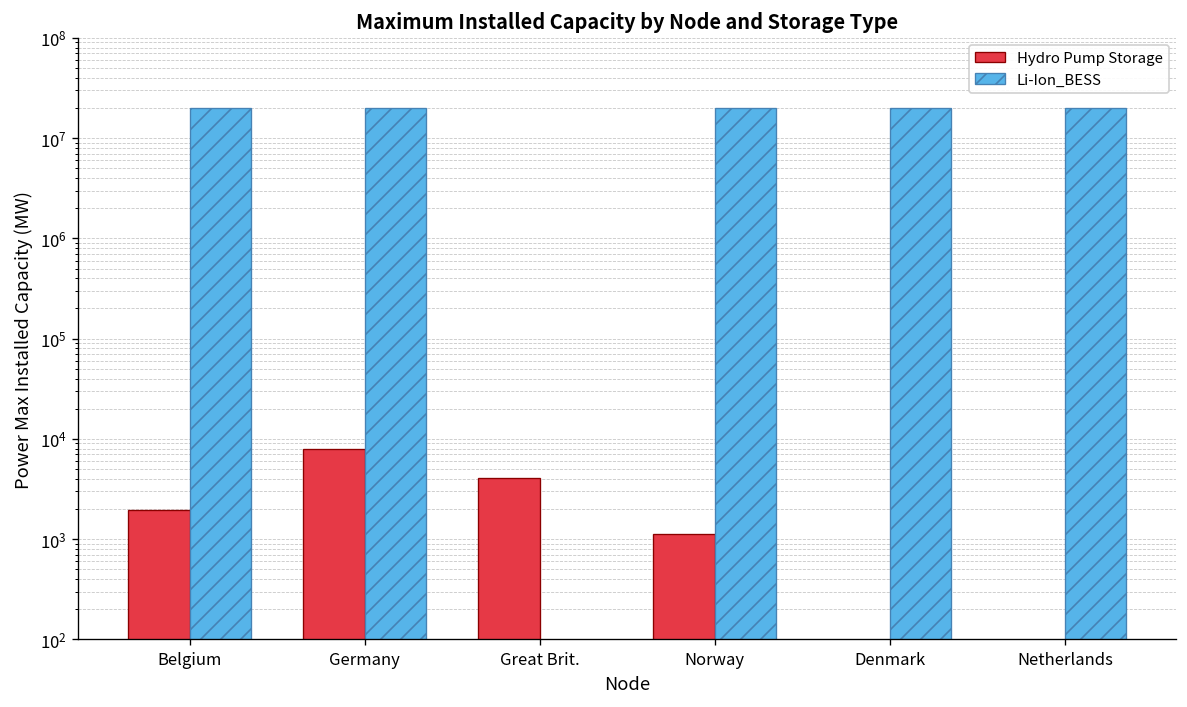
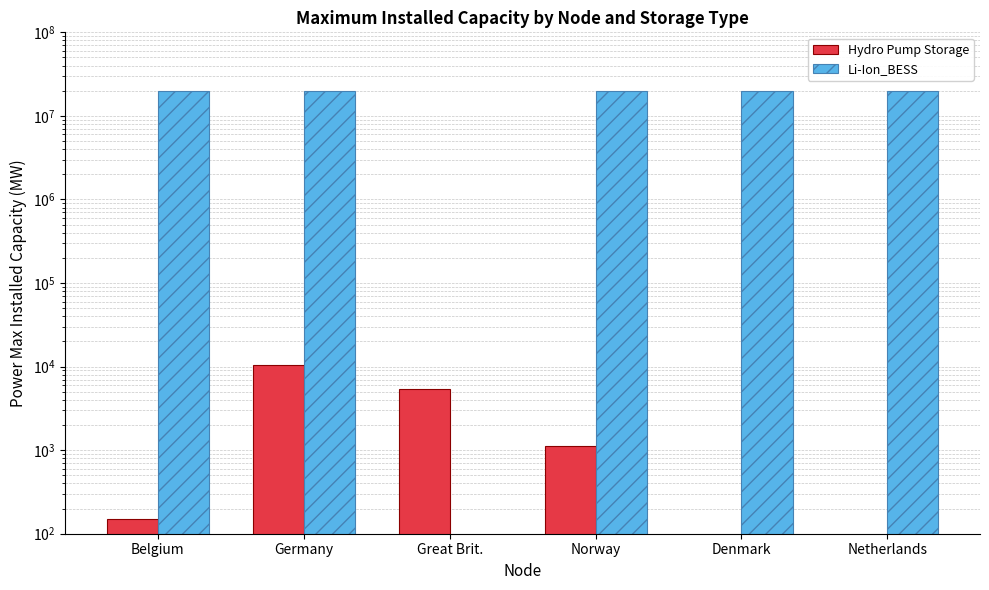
  {
    "Hydro Pump Storage": {
-     "Belgium": 2000,
-     "Germany": 8000,
-     "Great Brit.": 4000,
+     "Belgium": 150,
+     "Germany": 10000,
+     "Great Brit.": 5000,
      "Norway": 1100
    },
    "Li-Ion_BESS": {
      "Belgium": 20000000,
      "Germany": 20000000,
      "Norway": 20000000,
      "Denmark": 20000000,
      "Netherlands": 20000000
    }
  }
